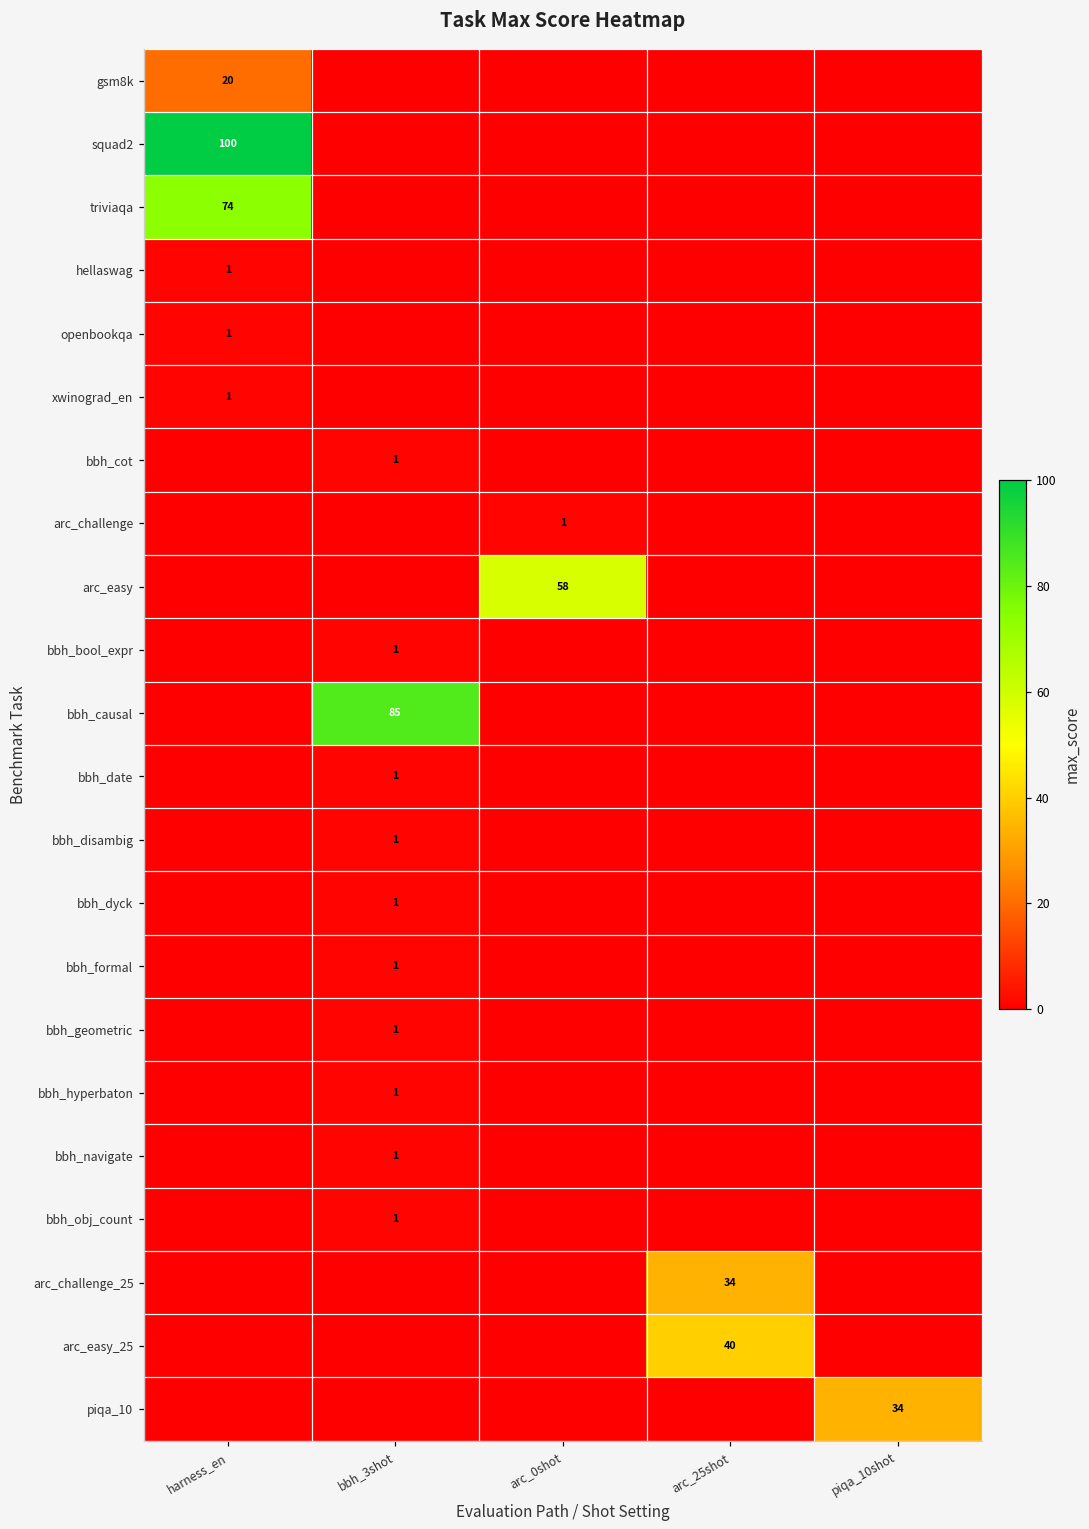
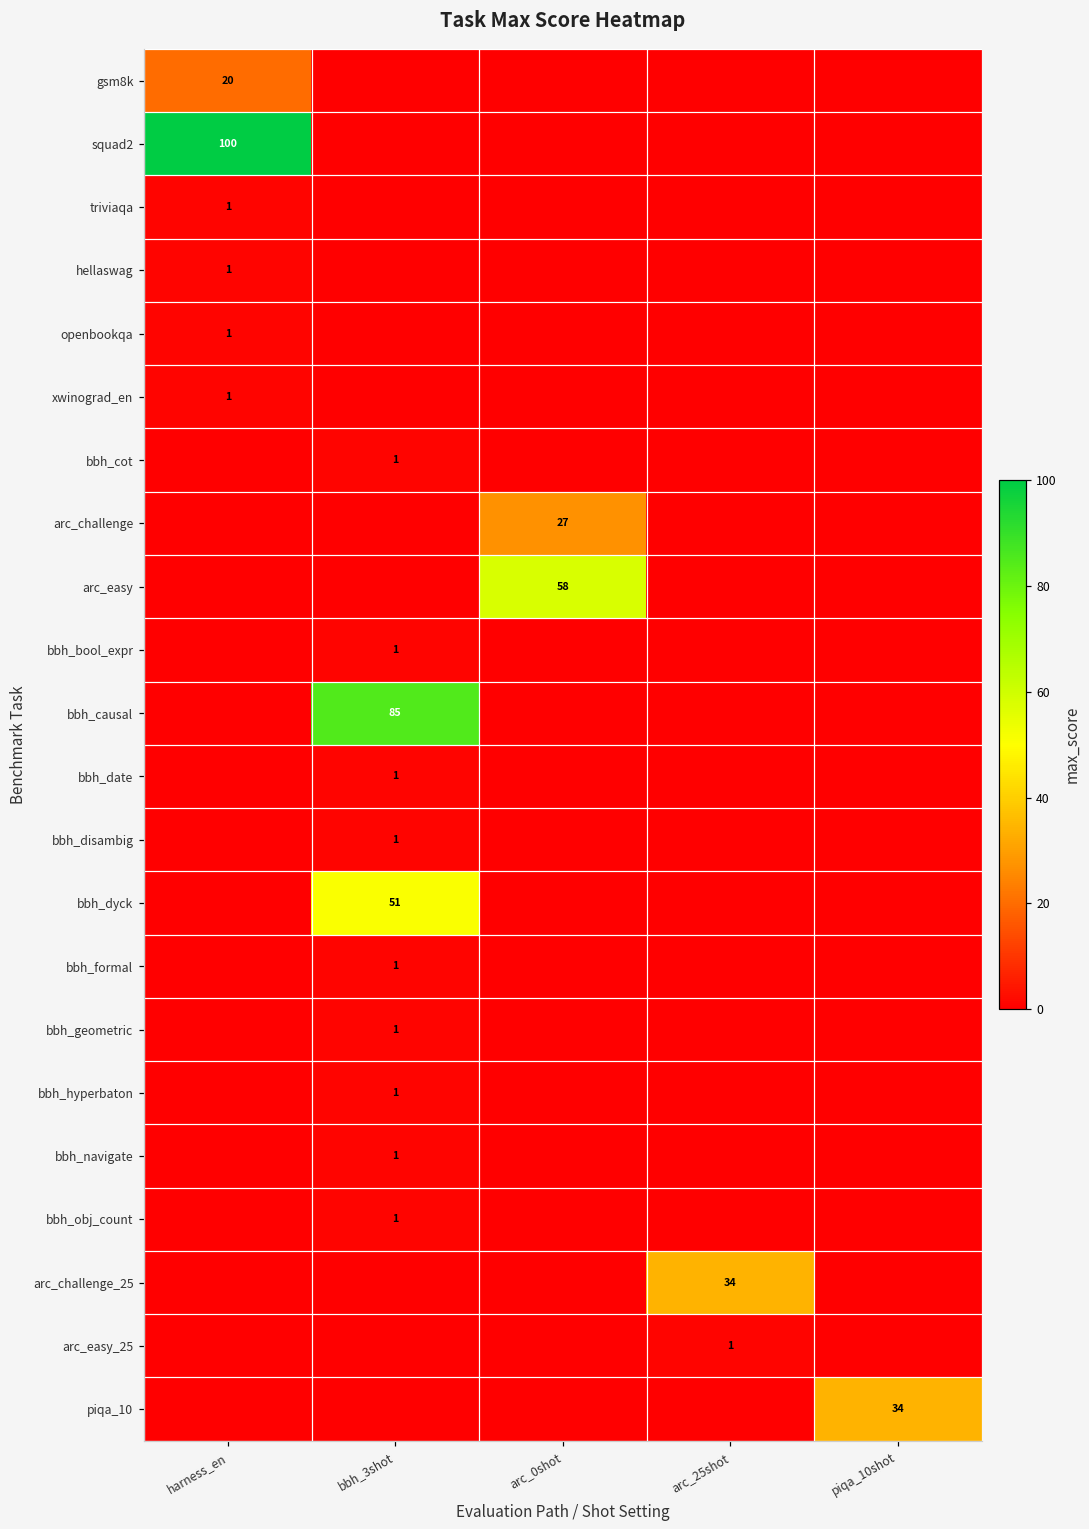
  {
    "gsm8k": {
      "harness_en": 20
    },
    "squad2": {
      "harness_en": 100
    },
    "triviaqa": {
-     "harness_en": 74
+     "harness_en": 1
    },
    "hellaswag": {
      "harness_en": 1
    },
    "openbookqa": {
      "harness_en": 1
    },
    "xwinograd_en": {
      "harness_en": 1
    },
    "bbh_cot": {
      "bbh_3shot": 1
    },
    "arc_challenge": {
-     "arc_0shot": 1
+     "arc_0shot": 27
    },
    "arc_easy": {
      "arc_0shot": 58
    },
    "bbh_bool_expr": {
      "bbh_3shot": 1
    },
    "bbh_causal": {
      "bbh_3shot": 85
    },
    "bbh_date": {
      "bbh_3shot": 1
    },
    "bbh_disambig": {
      "bbh_3shot": 1
    },
    "bbh_dyck": {
-     "bbh_3shot": 1
+     "bbh_3shot": 51
    },
    "bbh_formal": {
      "bbh_3shot": 1
    },
    "bbh_geometric": {
      "bbh_3shot": 1
    },
    "bbh_hyperbaton": {
      "bbh_3shot": 1
    },
    "bbh_navigate": {
      "bbh_3shot": 1
    },
    "bbh_obj_count": {
      "bbh_3shot": 1
    },
    "arc_challenge_25": {
      "arc_25shot": 34
    },
    "arc_easy_25": {
-     "arc_25shot": 40
+     "arc_25shot": 1
    },
    "piqa_10": {
      "piqa_10shot": 34
    }
  }
